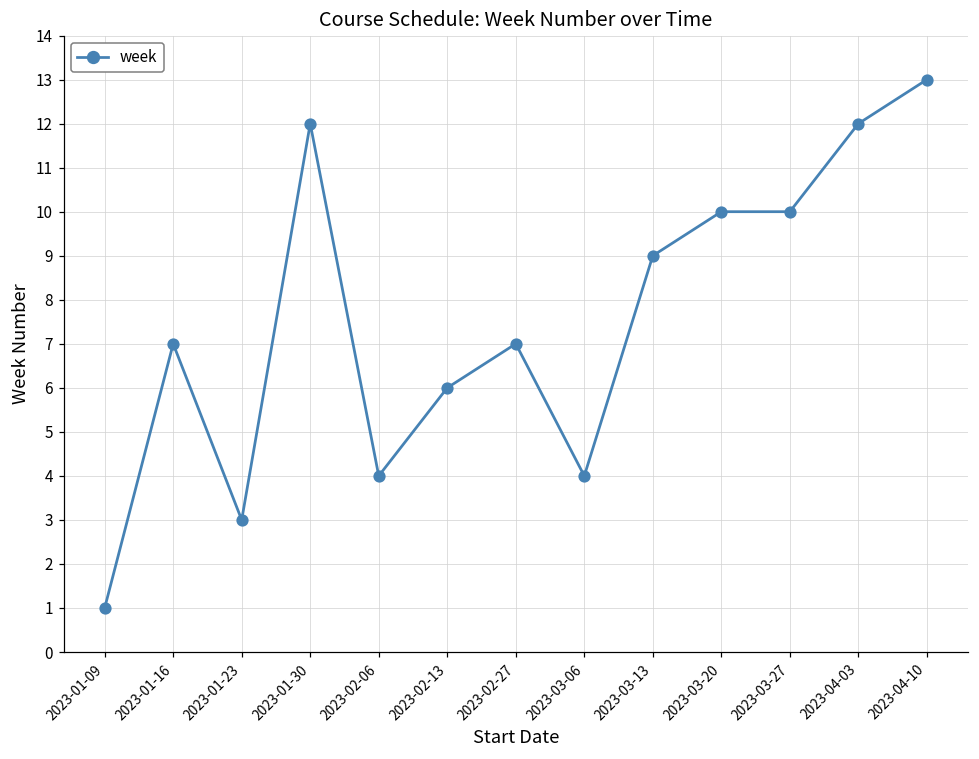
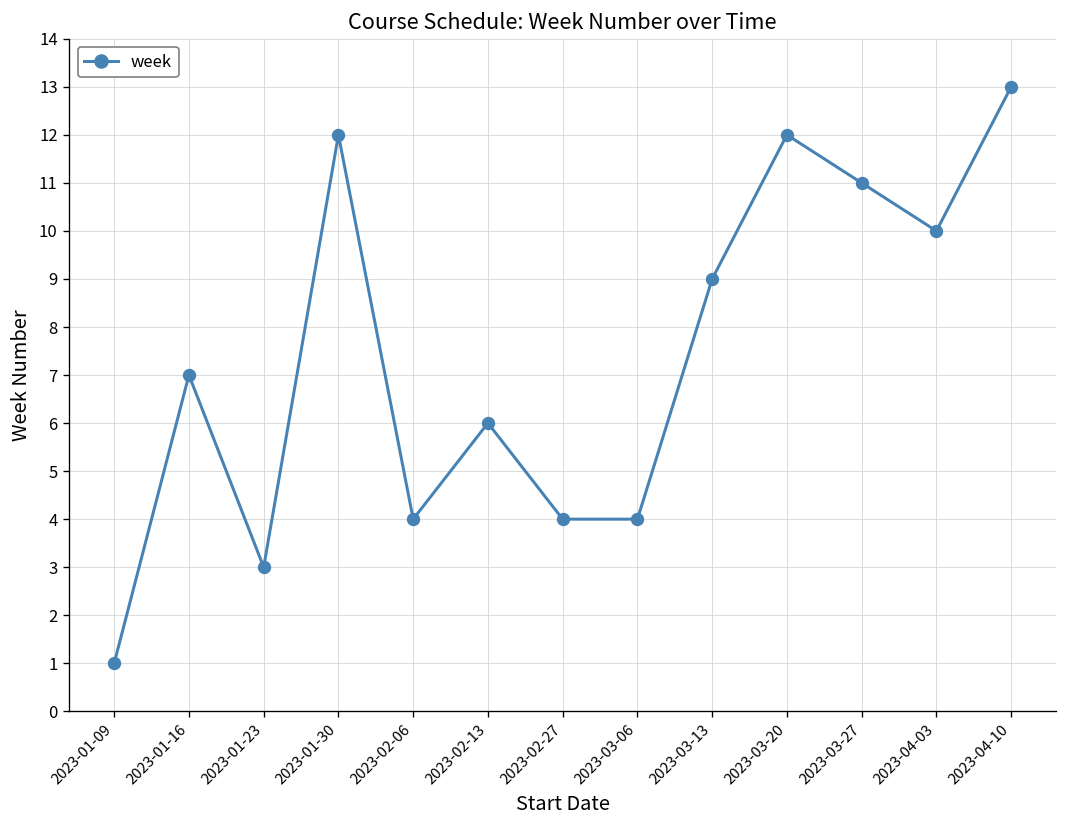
  {
    "2023-01-09": 1,
    "2023-01-16": 7,
    "2023-01-23": 3,
    "2023-01-30": 12,
    "2023-02-06": 4,
    "2023-02-13": 6,
-   "2023-02-27": 7,
+   "2023-02-27": 4,
    "2023-03-06": 4,
    "2023-03-13": 9,
-   "2023-03-20": 10,
-   "2023-03-27": 10,
-   "2023-04-03": 12,
+   "2023-03-20": 12,
+   "2023-03-27": 11,
+   "2023-04-03": 10,
    "2023-04-10": 13
  }
